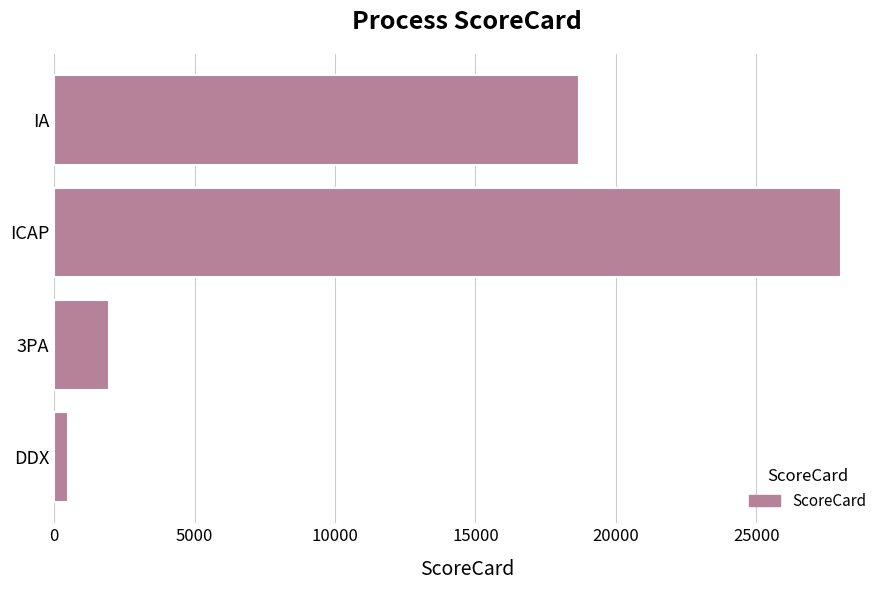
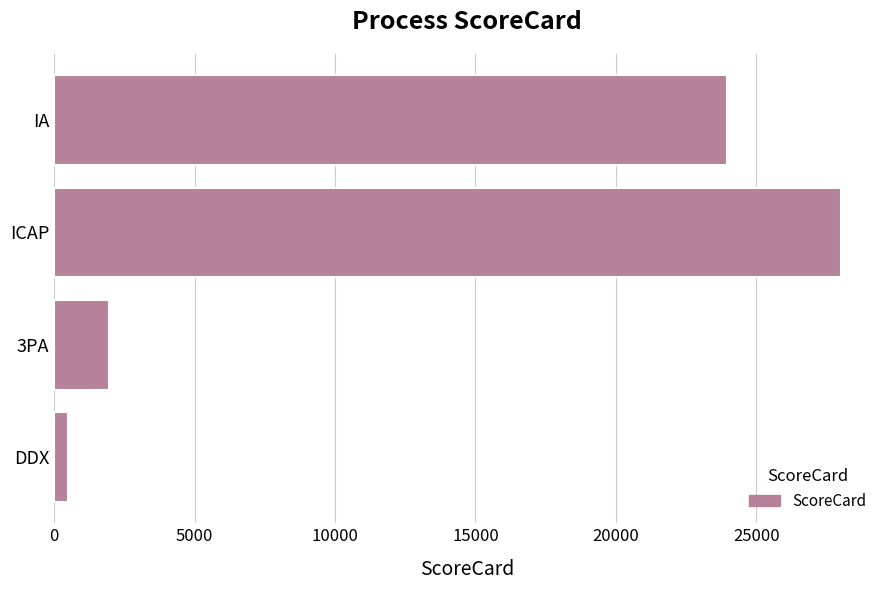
  {
-   "IA": 18700,
+   "IA": 23900,
    "ICAP": 28000,
    "3PA": 1900,
    "DDX": 500
  }
